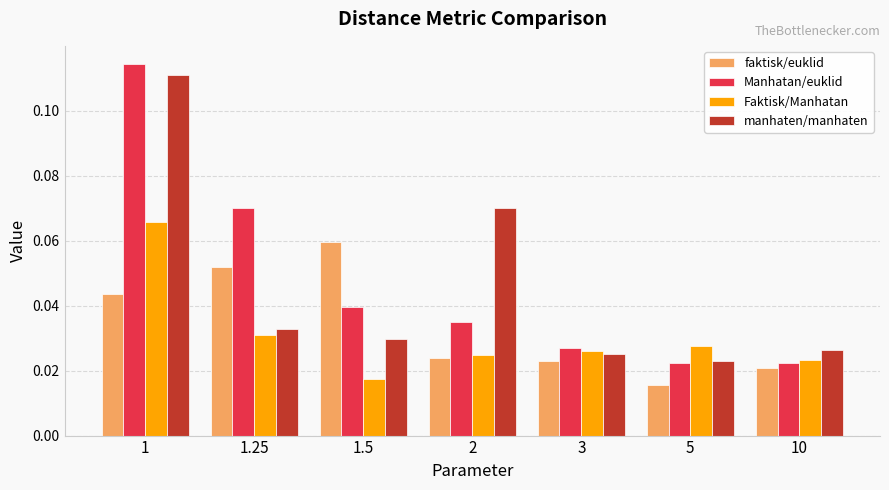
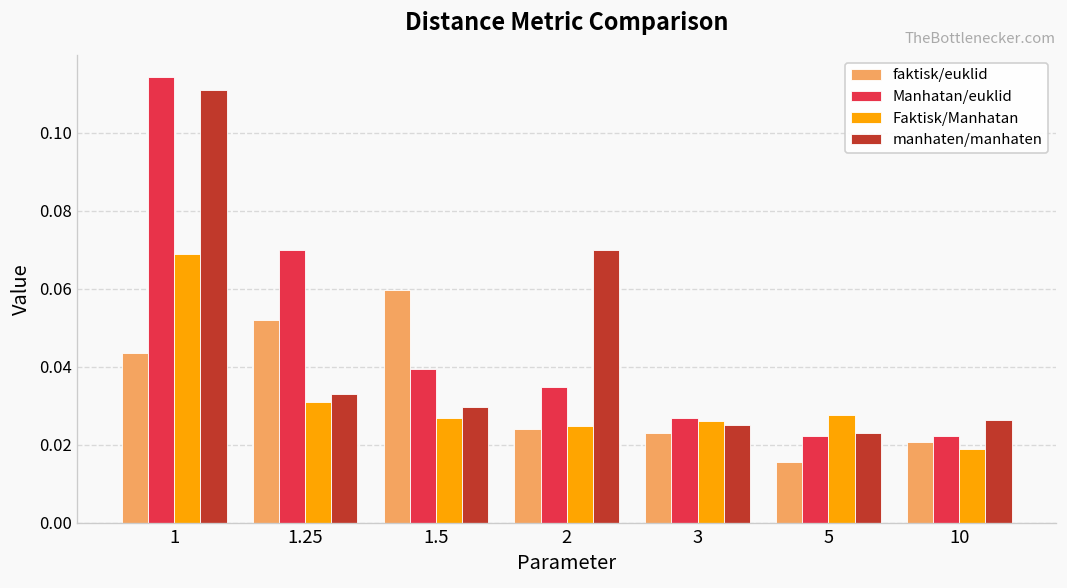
  {
    "faktisk/euklid": {
      "1": 0.044,
      "1.25": 0.052,
      "1.5": 0.060,
      "2": 0.024,
      "3": 0.023,
      "5": 0.016,
      "10": 0.021
    },
    "Faktisk/Manhatan": {
-     "1": 0.066,
+     "1": 0.069,
      "1.25": 0.031,
-     "1.5": 0.017,
+     "1.5": 0.027,
      "2": 0.025,
      "3": 0.026,
      "5": 0.028,
-     "10": 0.023
+     "10": 0.019
    }
  }
